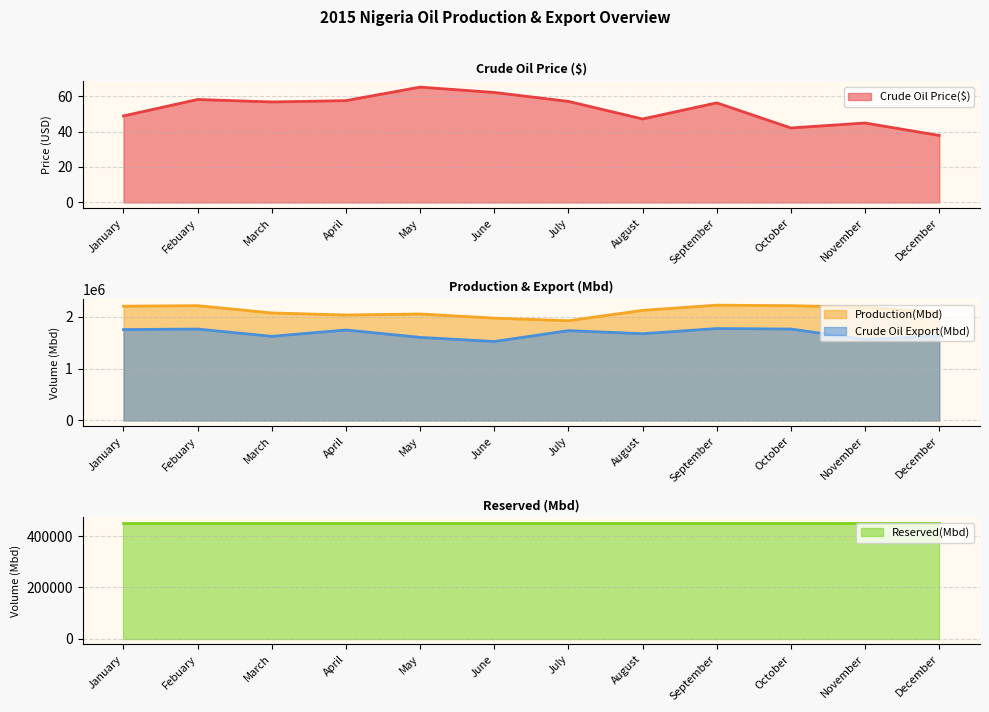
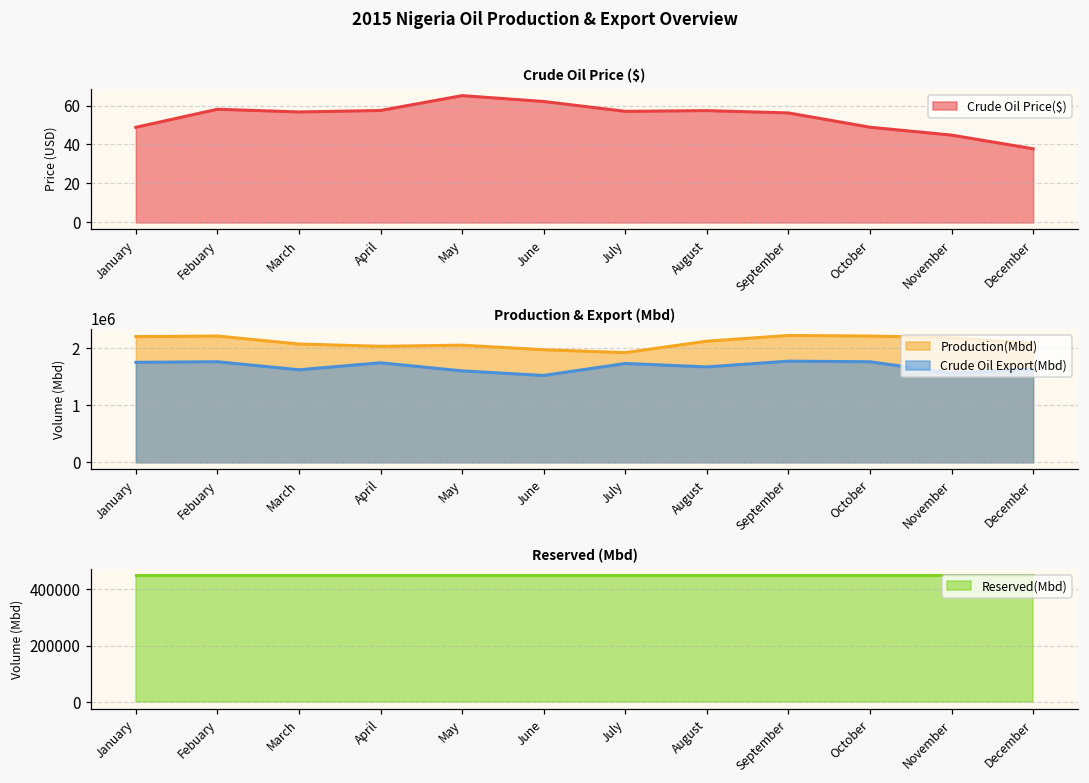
  {
    "Crude Oil Price ($)": {
      "January": 49,
      "Febuary": 58,
      "March": 57,
      "April": 57,
      "May": 65,
      "June": 62,
      "July": 57,
-     "August": 47,
+     "August": 57,
      "September": 56,
-     "October": 42,
+     "October": 49,
      "November": 45,
      "December": 38
    },
    "Production & Export (Mbd)": {
      "Production(Mbd)": {
        "January": 2200000,
        "Febuary": 2200000,
        "March": 2100000,
        "April": 2000000,
        "May": 2100000,
        "June": 2000000,
        "July": 1900000,
        "August": 2100000,
        "September": 2200000,
        "October": 2200000
      },
      "Crude Oil Export(Mbd)": {
        "January": 1800000,
        "Febuary": 1800000,
        "March": 1600000,
        "April": 1700000,
        "May": 1600000,
        "June": 1500000,
        "July": 1700000,
        "August": 1700000,
        "September": 1800000,
        "October": 1800000
      }
    },
    "Reserved (Mbd)": {
      "January": 450000,
      "Febuary": 450000,
      "March": 450000,
      "April": 450000,
      "May": 450000,
      "June": 450000,
      "July": 450000,
      "August": 450000,
      "September": 450000,
      "October": 450000
    }
  }
